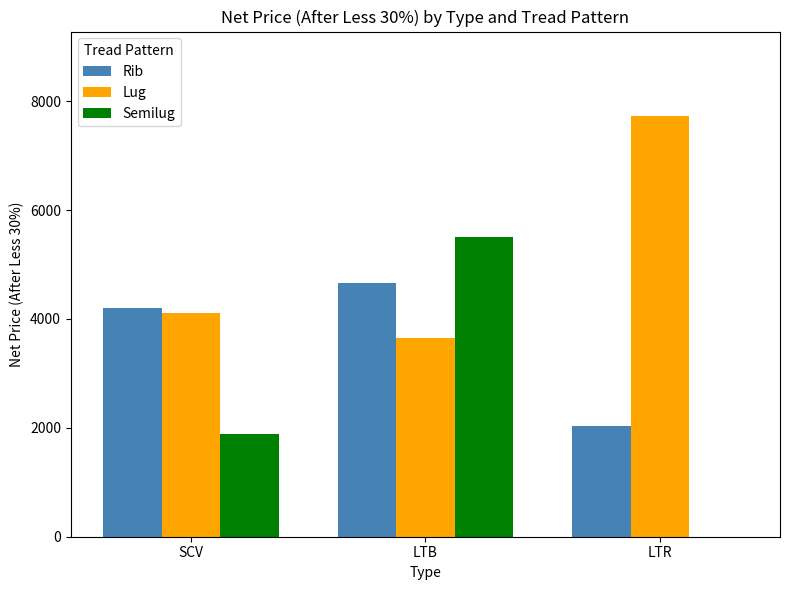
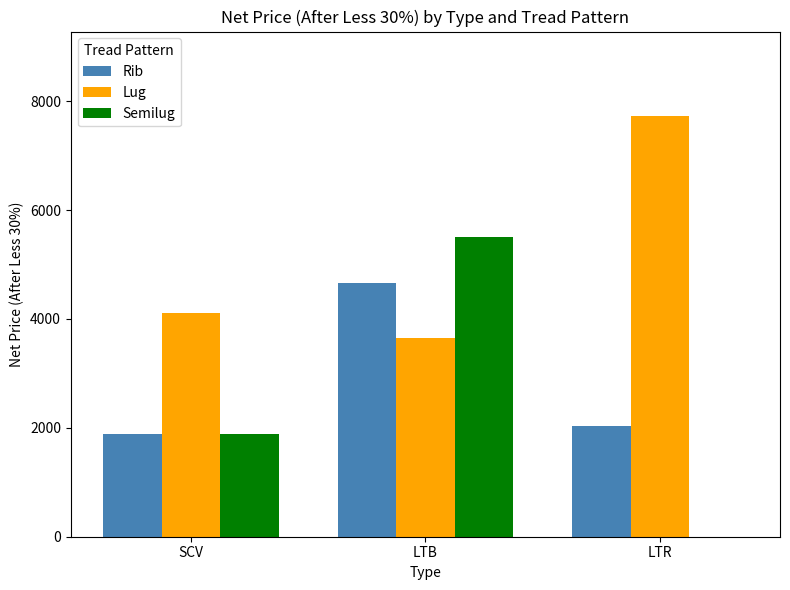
  {
    "Rib": {
-     "SCV": 4200,
+     "SCV": 1900,
      "LTB": 4700,
      "LTR": 2000
    },
    "Lug": {
      "SCV": 4100,
      "LTB": 3600,
      "LTR": 7700
    },
    "Semilug": {
      "SCV": 1900,
      "LTB": 5500,
      "LTR": 0
    }
  }
